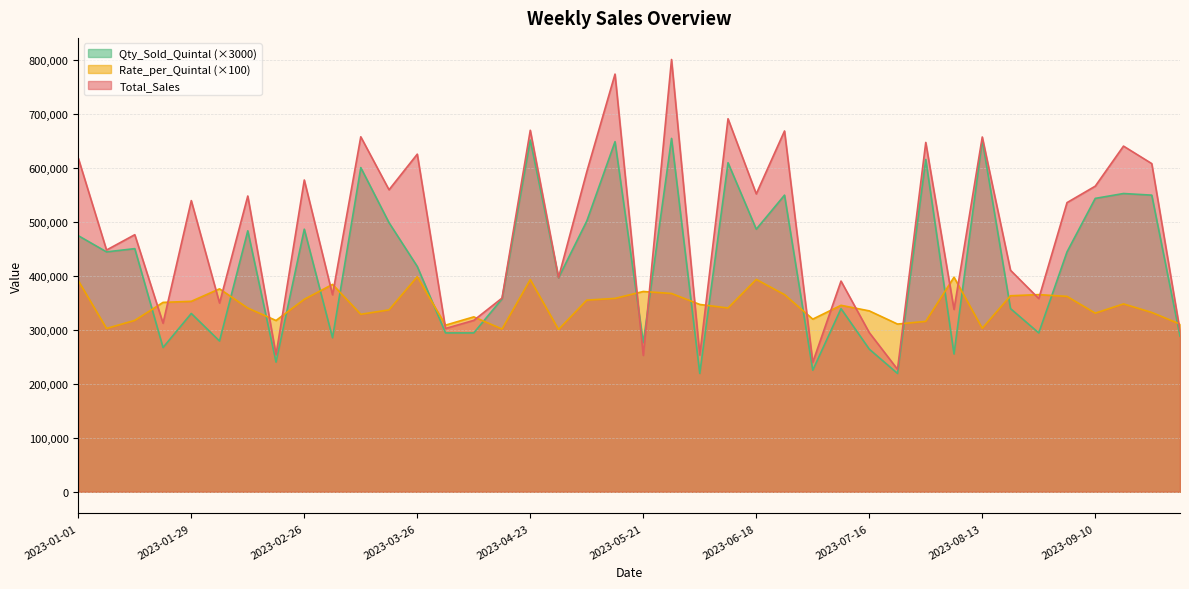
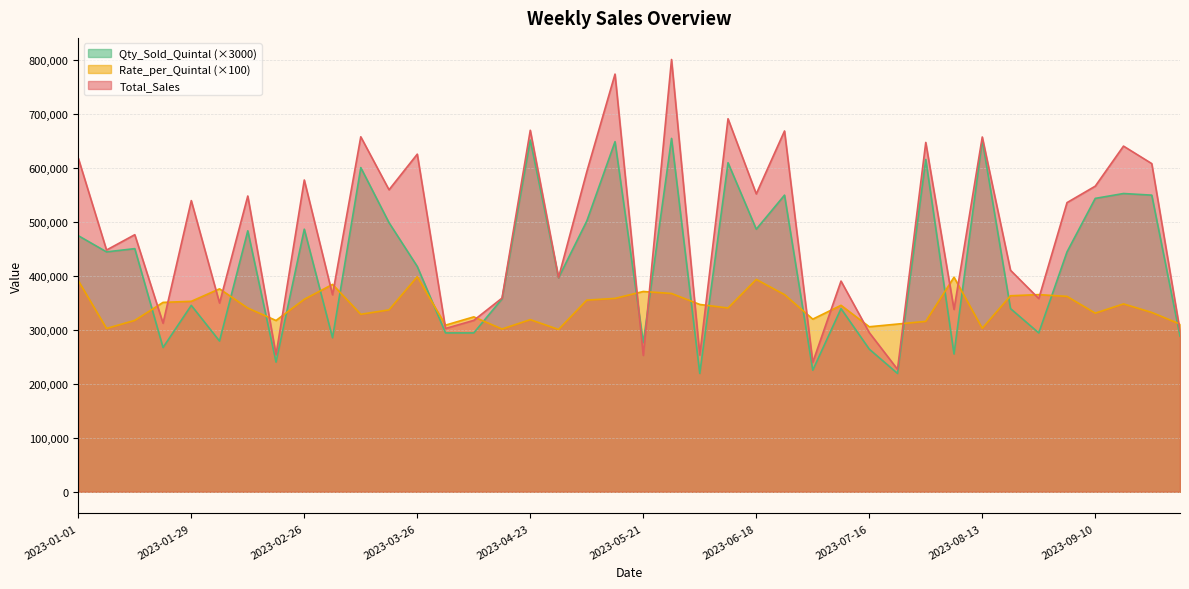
  {
    "Qty_Sold_Quintal (×3000)": {
      "2023-01-01": "470,000",
-     "2023-01-29": "330,000",
+     "2023-01-29": "350,000",
      "2023-02-26": "490,000",
      "2023-03-26": "420,000",
      "2023-04-23": "650,000",
      "2023-05-21": "280,000",
      "2023-06-18": "490,000",
      "2023-07-16": "260,000",
      "2023-08-13": "650,000",
      "2023-09-10": "540,000"
    },
    "Rate_per_Quintal (×100)": {
      "2023-01-01": "390,000",
      "2023-01-29": "350,000",
      "2023-02-26": "360,000",
      "2023-03-26": "400,000",
-     "2023-04-23": "390,000",
+     "2023-04-23": "320,000",
      "2023-05-21": "370,000",
      "2023-06-18": "390,000",
-     "2023-07-16": "330,000",
+     "2023-07-16": "310,000",
      "2023-08-13": "300,000",
      "2023-09-10": "330,000"
    },
    "Total_Sales": {
      "2023-01-01": "620,000",
      "2023-01-29": "540,000",
      "2023-02-26": "580,000",
      "2023-03-26": "620,000",
      "2023-04-23": "670,000",
      "2023-05-21": "250,000",
      "2023-06-18": "550,000",
      "2023-07-16": "290,000",
      "2023-08-13": "660,000",
      "2023-09-10": "570,000"
    }
  }
